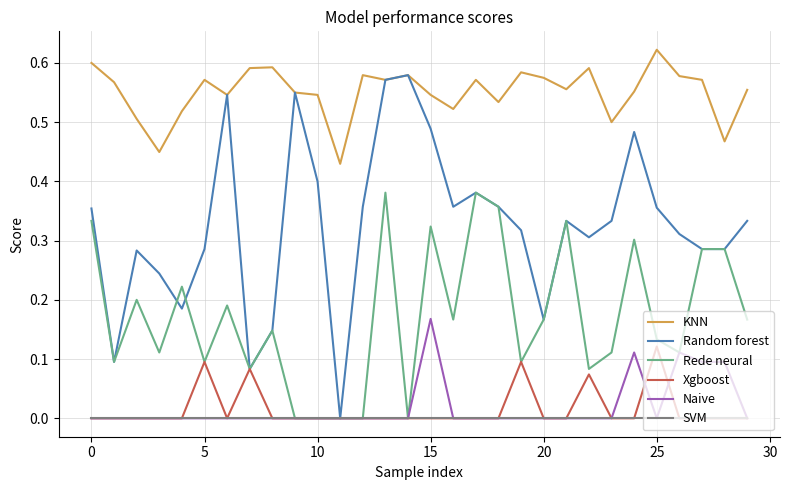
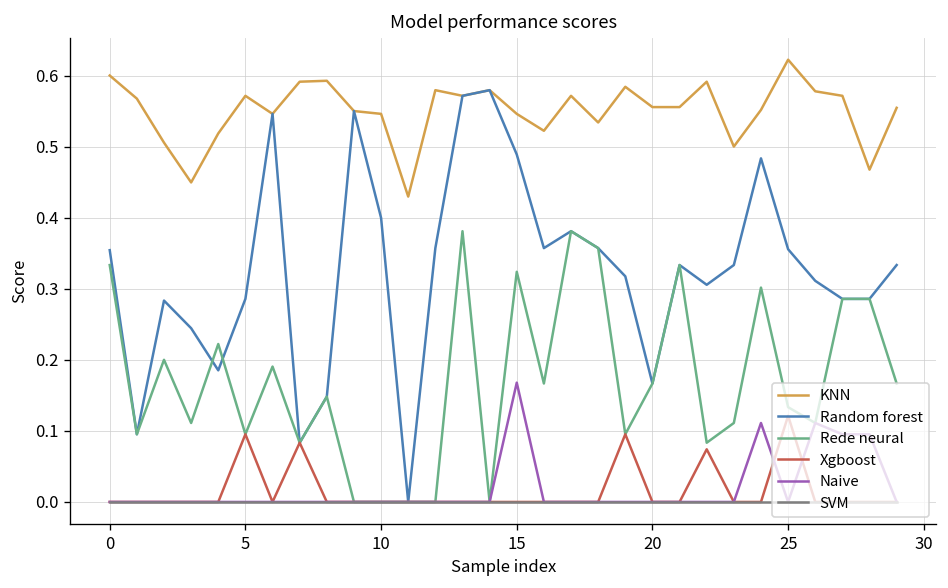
  {
    "KNN": {
      "0": 0.60,
      "5": 0.57,
      "10": 0.55,
      "15": 0.55,
-     "20": 0.57,
+     "20": 0.56,
      "25": 0.62
    },
    "Random forest": {
      "0": 0.35,
      "5": 0.29,
      "10": 0.40,
      "15": 0.49,
      "25": 0.36
    },
    "Naive": {
      "15": 0.17
    }
  }
